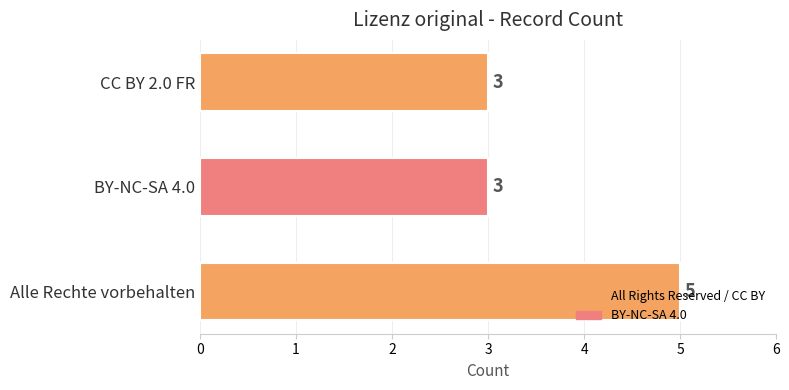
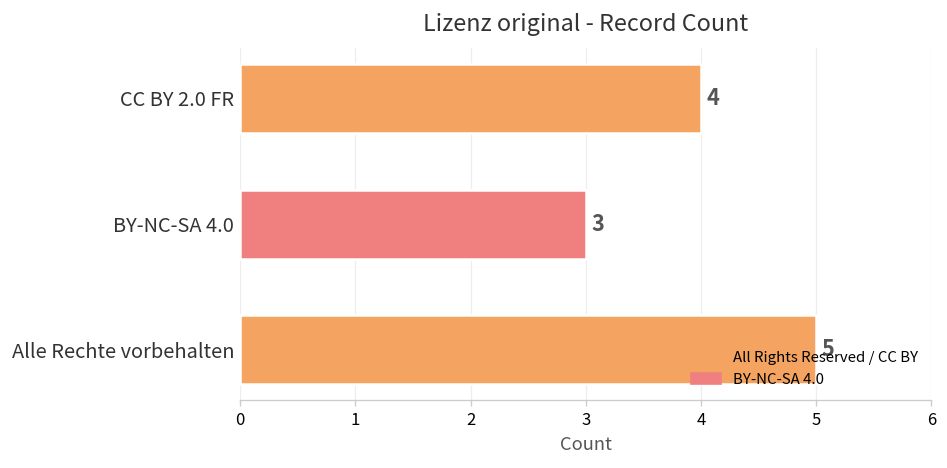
  {
-   "CC BY 2.0 FR": 3,
+   "CC BY 2.0 FR": 4,
    "BY-NC-SA 4.0": 3,
    "Alle Rechte vorbehalten": 5
  }
